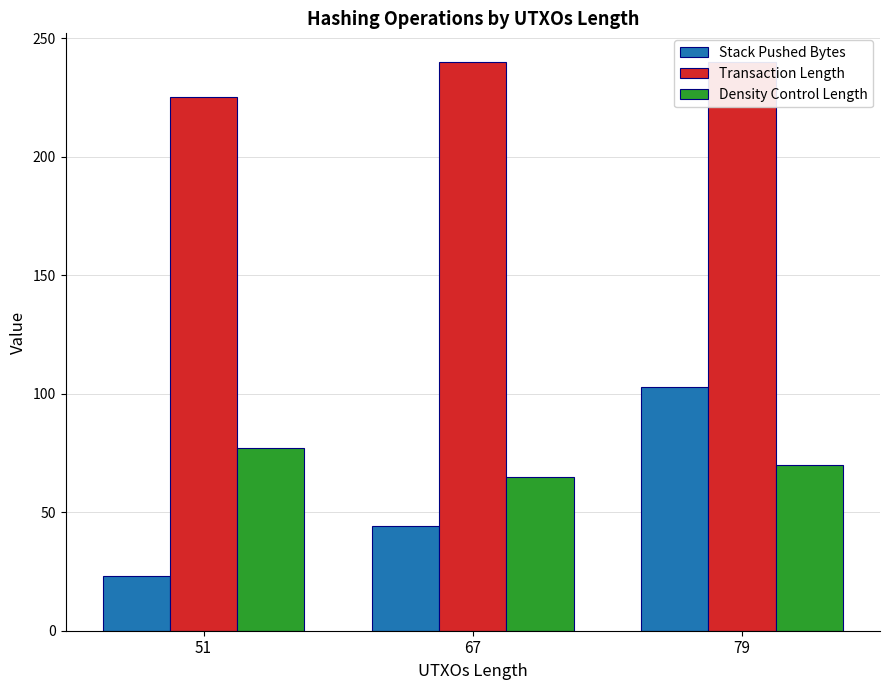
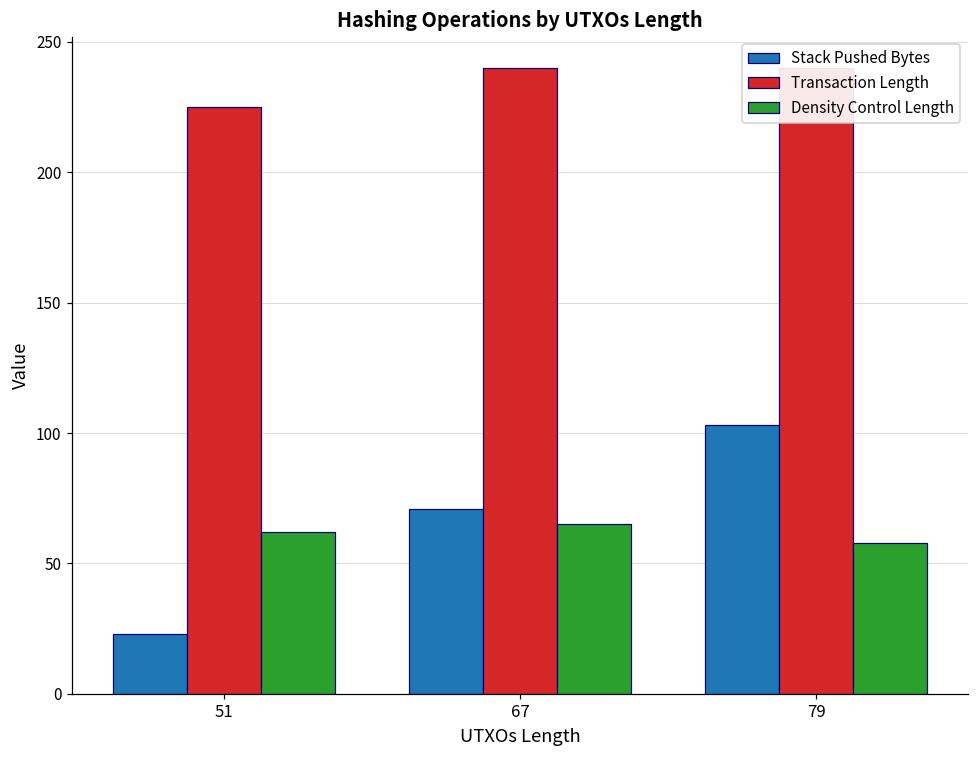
  {
    "Stack Pushed Bytes": {
      "51": 23,
-     "67": 44,
+     "67": 71,
      "79": 103
    },
    "Transaction Length": {
      "51": 225,
      "67": 240
    },
    "Density Control Length": {
-     "51": 77,
+     "51": 62,
      "67": 65,
-     "79": 70
+     "79": 58
    }
  }
